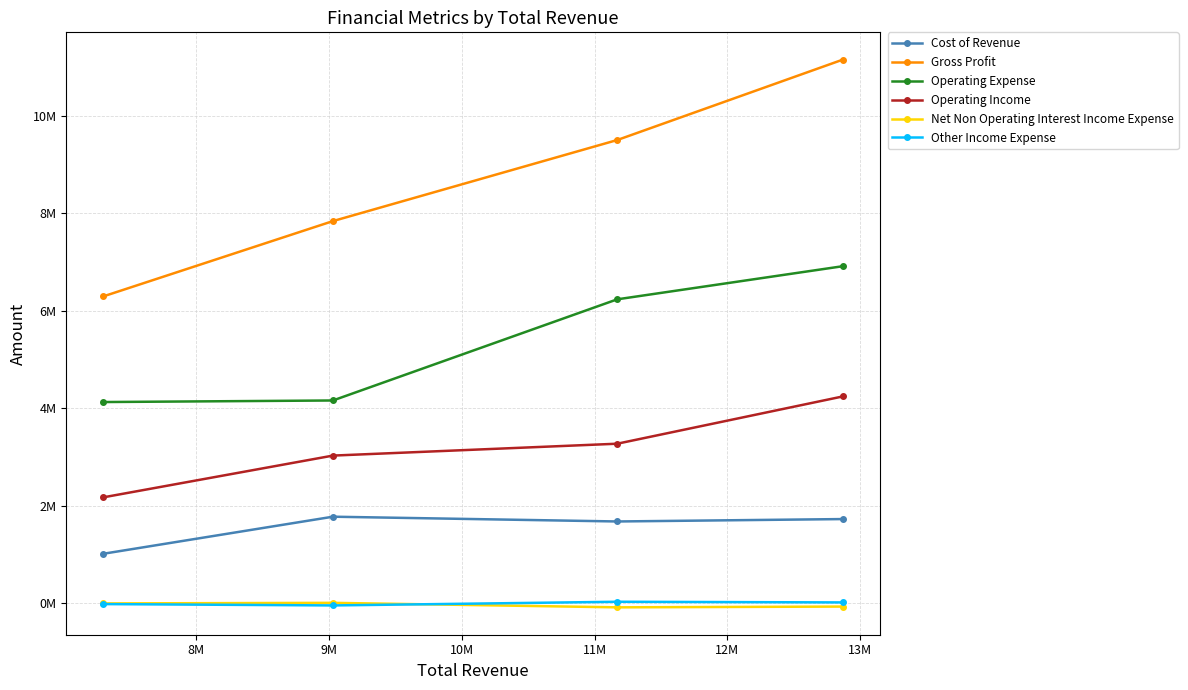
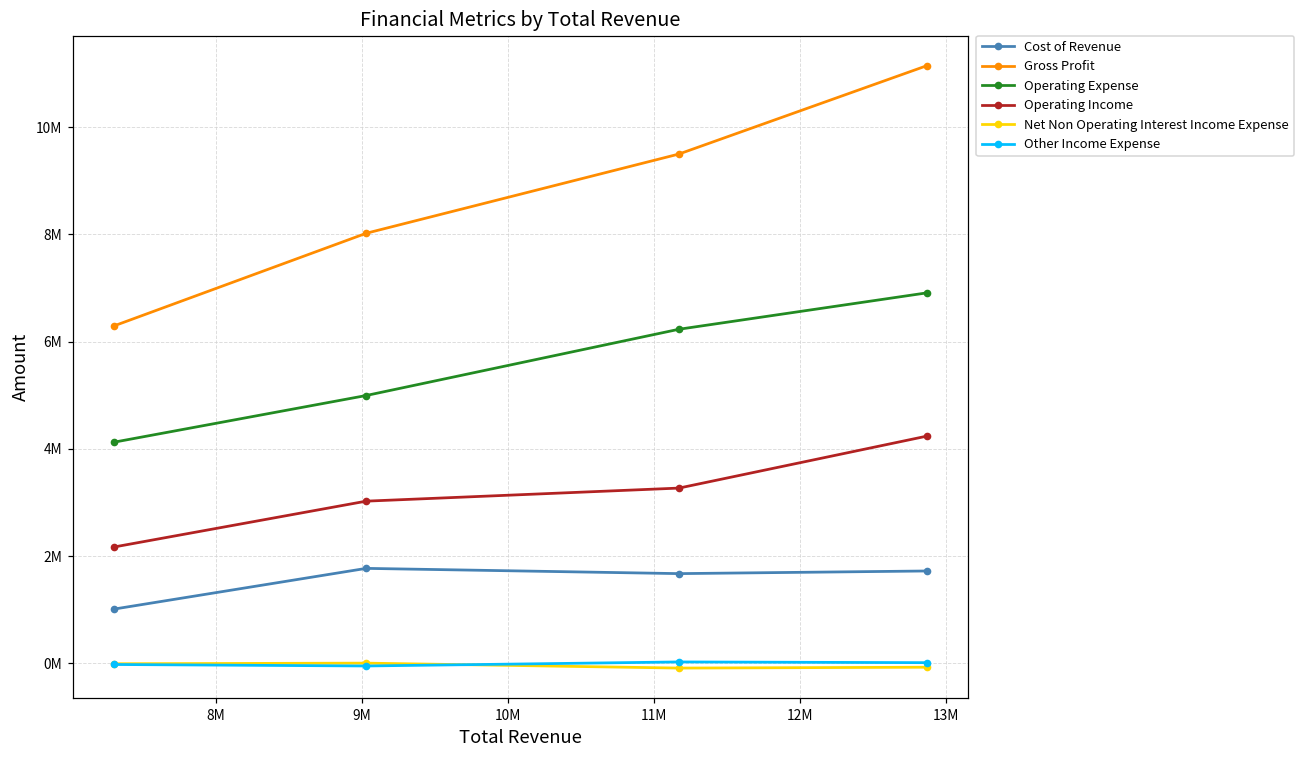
  {
    "Cost of Revenue": {
      "9M": 1800000
    },
    "Gross Profit": {
-     "9M": 7800000
+     "9M": 8000000
    },
    "Operating Expense": {
-     "9M": 4200000
+     "9M": 5000000
    },
    "Operating Income": {
      "9M": 3000000
    },
    "Net Non Operating Interest Income Expense": {
      "9M": 0
    },
    "Other Income Expense": {
      "9M": 0
    }
  }
